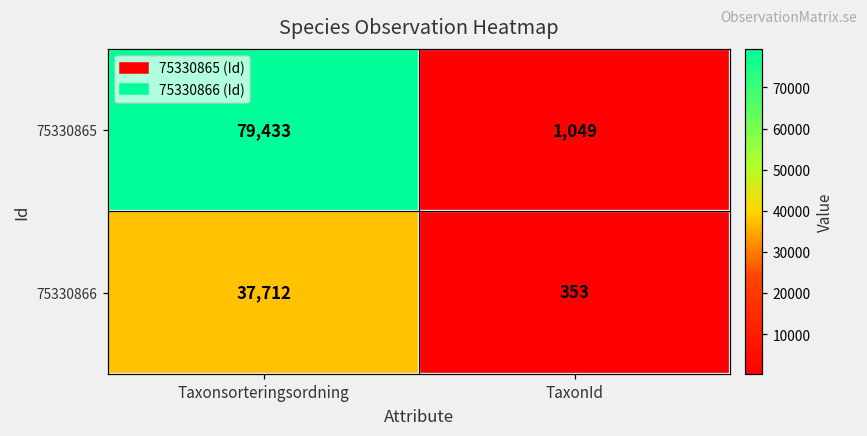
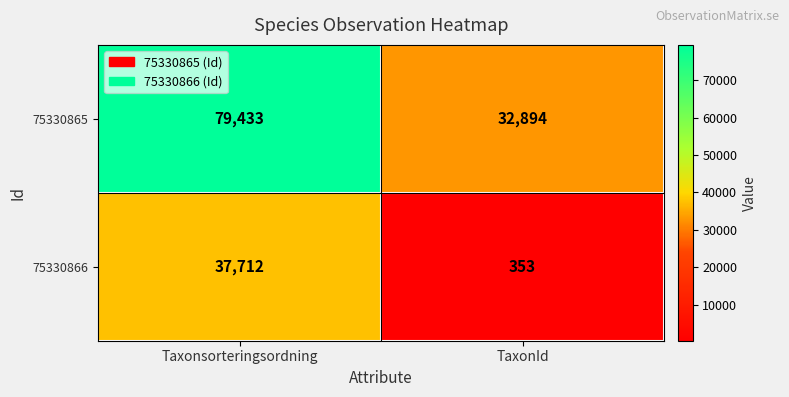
  {
    "75330865": {
      "Taxonsorteringsordning": "79,433",
-     "TaxonId": "1,049"
+     "TaxonId": "32,894"
    },
    "75330866": {
      "Taxonsorteringsordning": "37,712",
      "TaxonId": "353"
    }
  }
